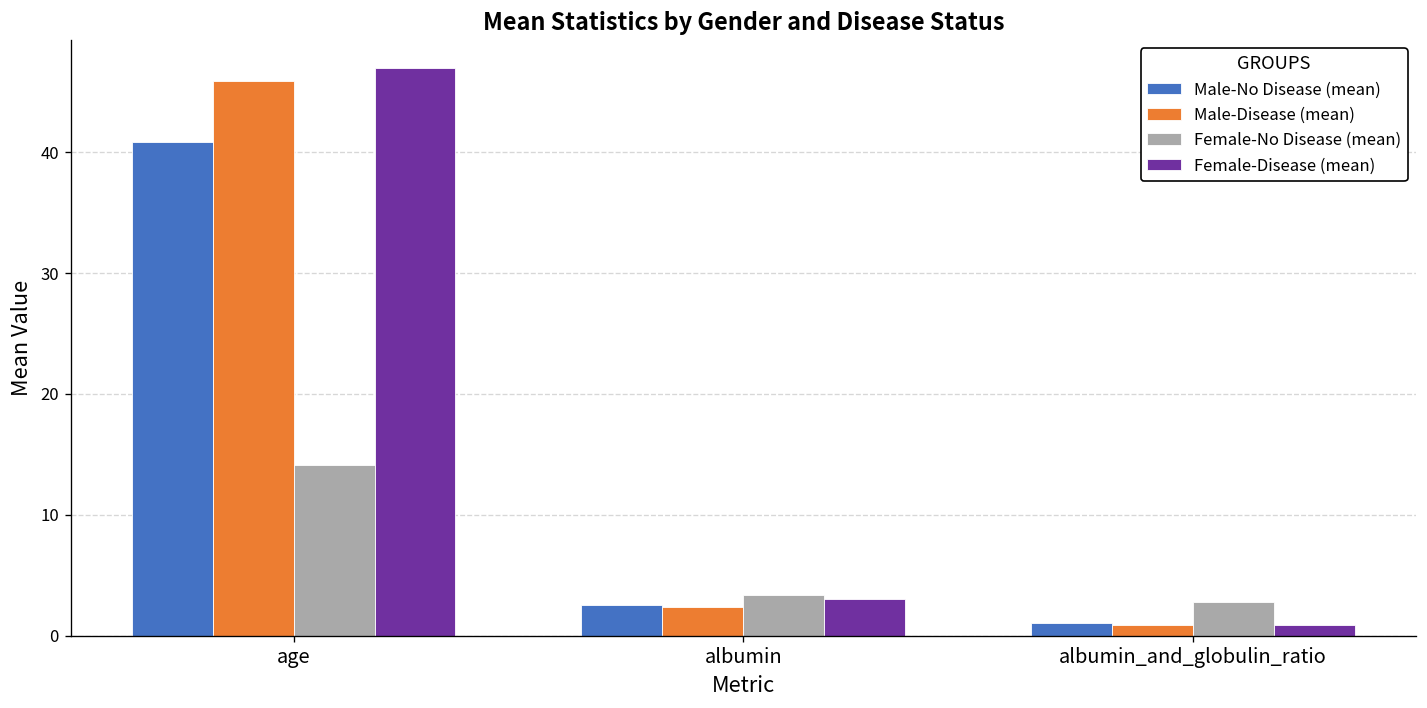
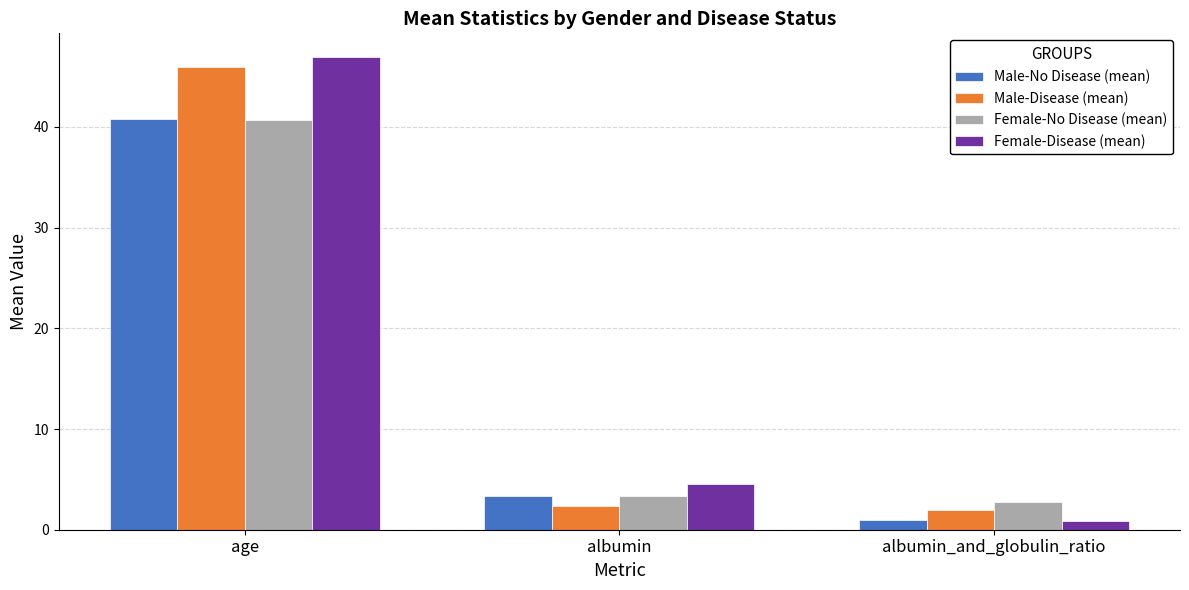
  {
    "Male-No Disease (mean)": {
      "age": 40.8,
-     "albumin": 2.6,
+     "albumin": 3.4,
      "albumin_and_globulin_ratio": 1.0
    },
    "Male-Disease (mean)": {
      "age": 45.9,
      "albumin": 2.4,
-     "albumin_and_globulin_ratio": 0.9
+     "albumin_and_globulin_ratio": 2.0
    },
    "Female-No Disease (mean)": {
-     "age": 14.1,
+     "age": 40.7,
      "albumin": 3.3,
      "albumin_and_globulin_ratio": 2.7
    },
    "Female-Disease (mean)": {
      "age": 46.9,
-     "albumin": 3.0,
+     "albumin": 4.5,
      "albumin_and_globulin_ratio": 0.9
    }
  }
